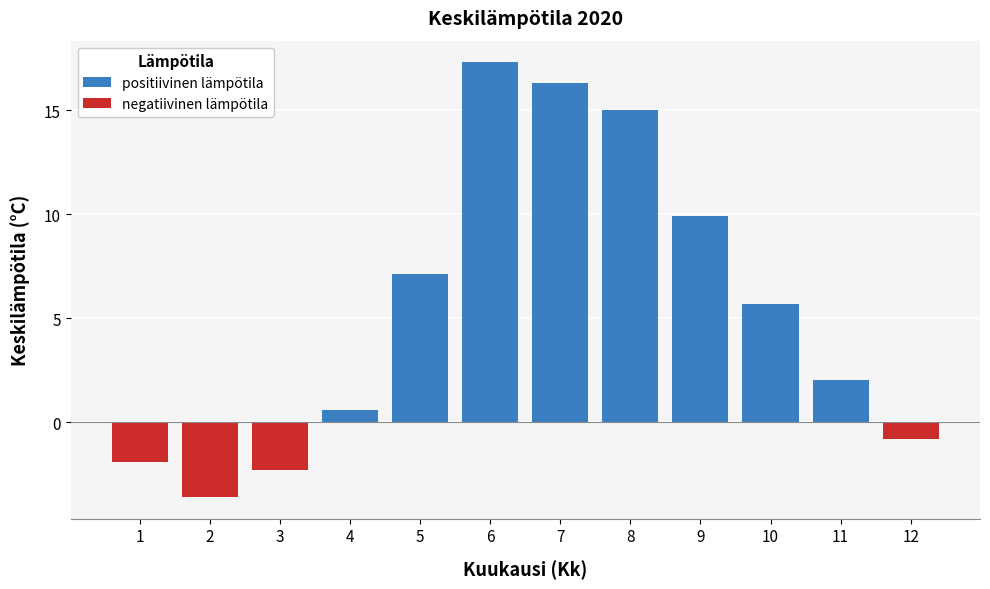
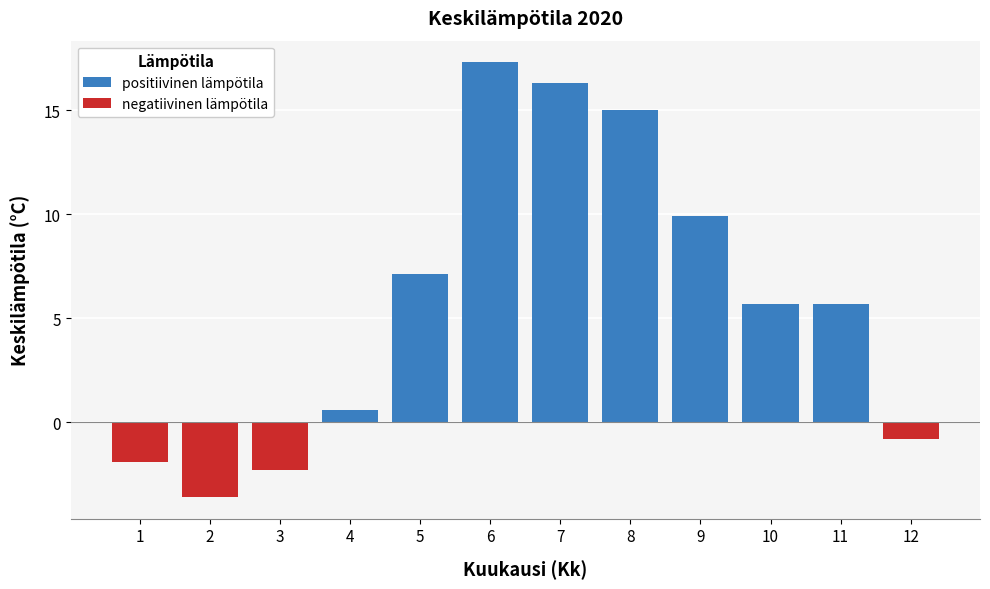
  {
    "positiivinen lämpötila": {
      "1": 0.0,
      "2": 0.0,
      "3": 0.0,
      "4": 0.6,
      "5": 7.1,
      "6": 17.3,
      "7": 16.3,
      "8": 15.0,
      "9": 9.9,
      "10": 5.7,
-     "11": 2.0,
+     "11": 5.7,
      "12": 0.0
    },
    "negatiivinen lämpötila": {
      "1": -1.9,
      "2": -3.6,
      "3": -2.3,
      "4": 0.0,
      "5": 0.0,
      "6": 0.0,
      "7": 0.0,
      "8": 0.0,
      "9": 0.0,
      "10": 0.0,
      "11": 0.0,
      "12": -0.8
    }
  }
